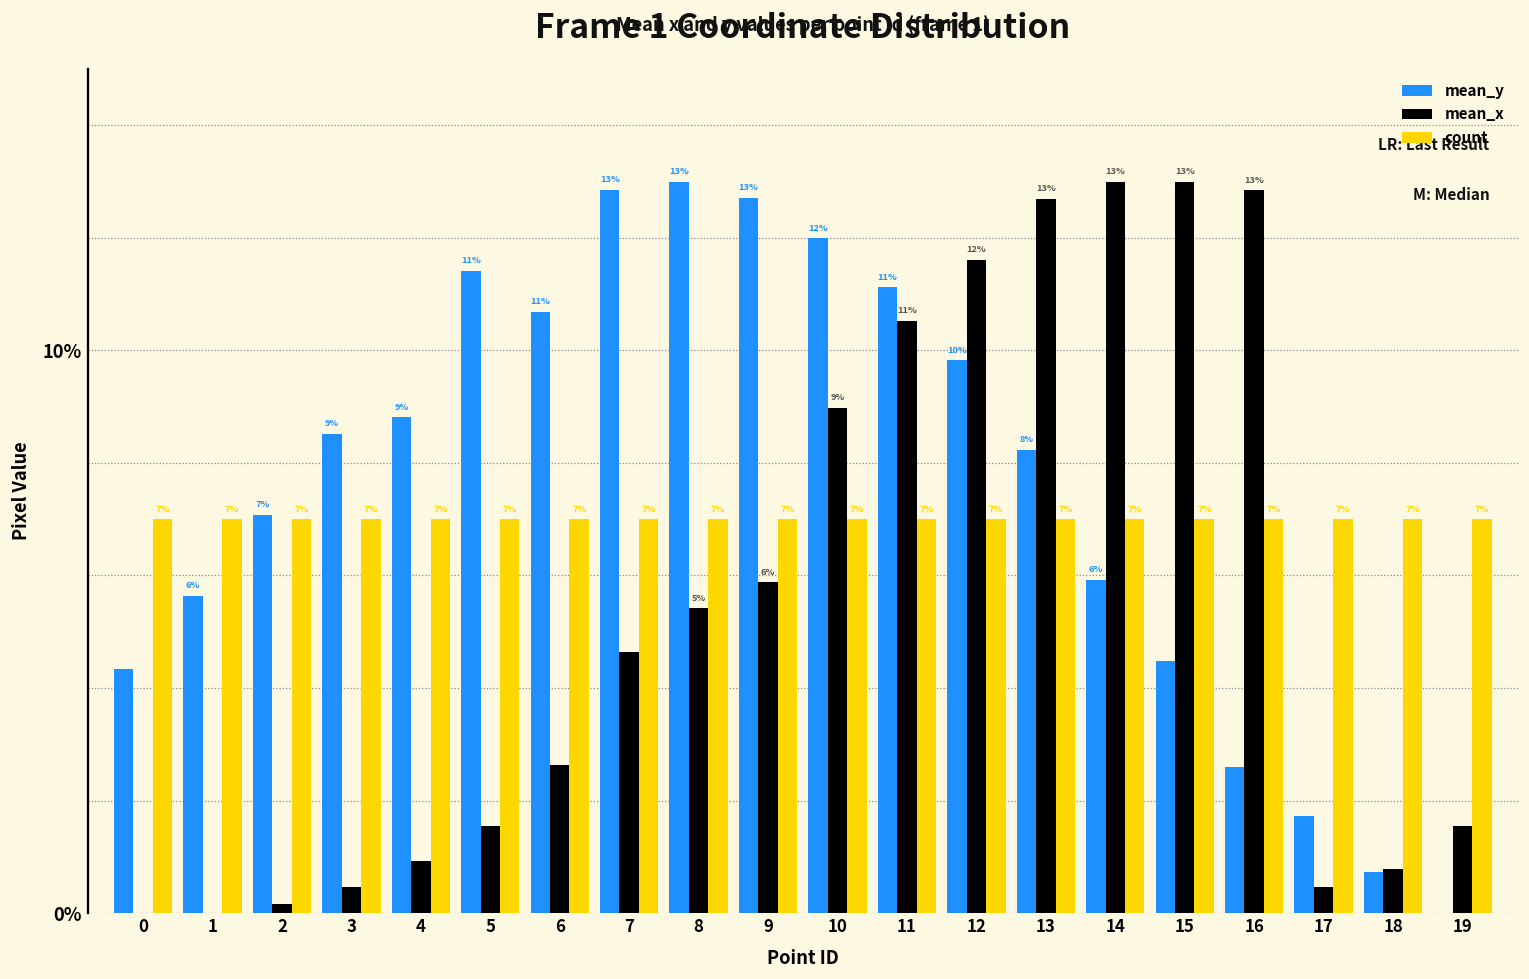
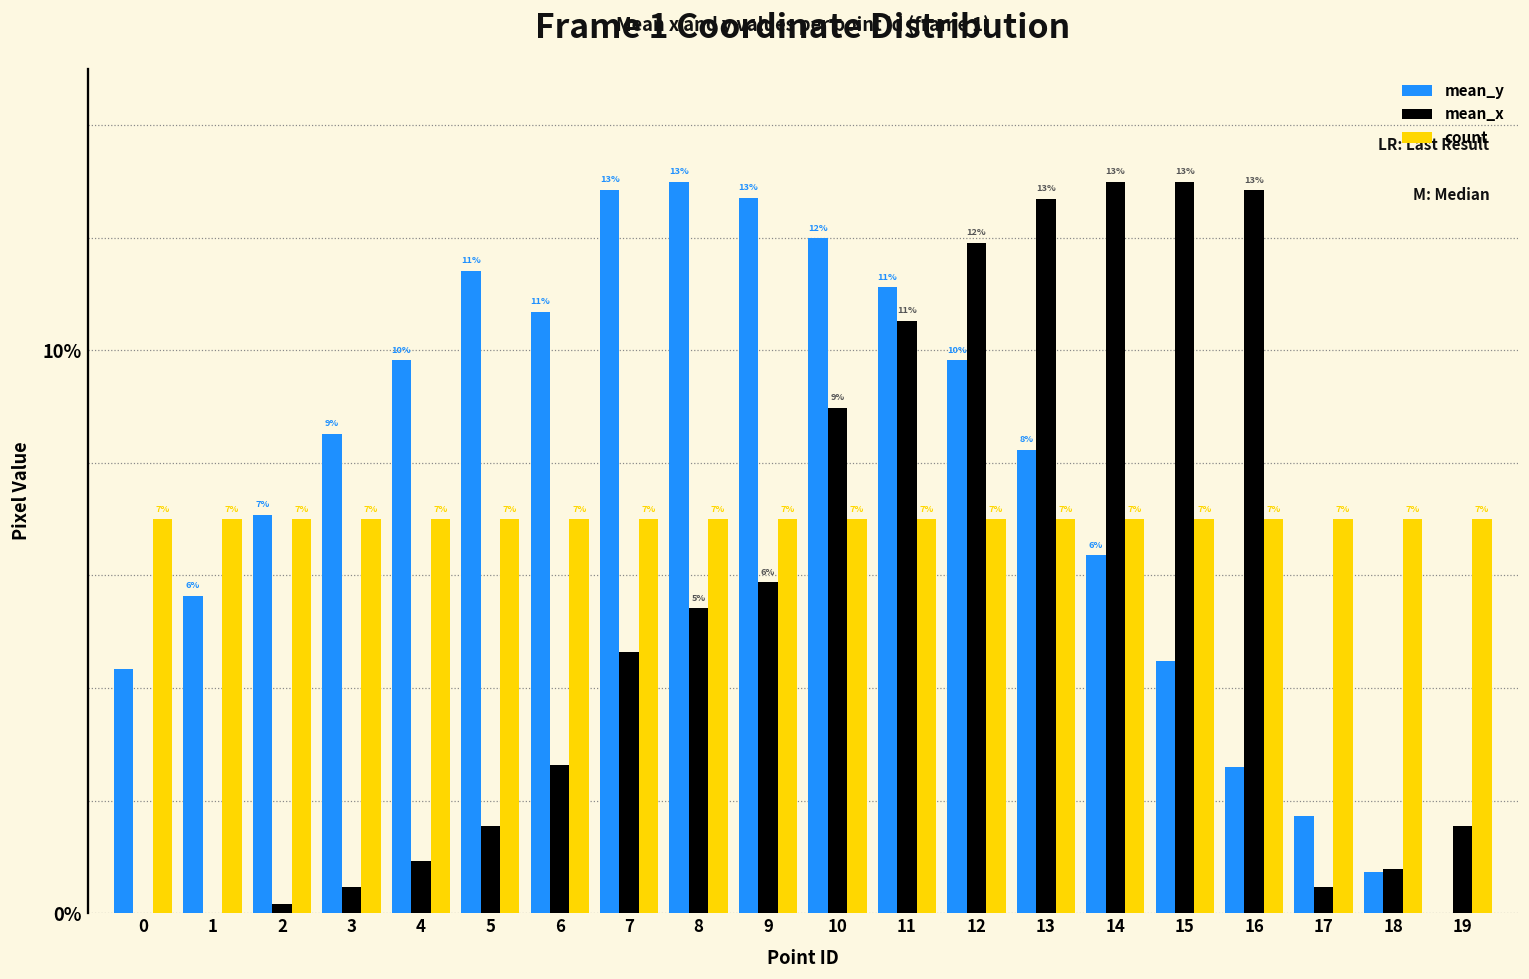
  {
    "mean_y": {
      "1": "6%",
      "2": "7%",
      "3": "9%",
-     "4": "9%",
+     "4": "10%",
      "5": "11%",
      "6": "11%",
      "7": "13%",
      "8": "13%",
      "9": "13%",
      "10": "12%",
      "11": "11%",
      "12": "10%",
      "13": "8%",
-     "14": "5.9%"
+     "14": "6.4%"
    },
    "mean_x": {
      "0": "0.0%",
      "1": "0.0%",
      "2": "0.2%",
      "3": "0.5%",
      "4": "0.9%",
      "5": "1.5%",
      "6": "2.6%",
      "7": "4.6%",
-     "12": "11.6%",
+     "12": "11.9%",
      "17": "0.5%",
      "18": "0.8%",
      "19": "1.5%"
    },
    "count": {
      "0": "7%",
      "1": "7%",
      "2": "7%",
      "3": "7%",
      "4": "7%",
      "5": "7%",
      "6": "7%",
      "7": "7%",
      "8": "7%",
      "9": "7%",
      "10": "7%",
      "11": "7%",
      "12": "7%",
      "13": "7%",
      "14": "7%",
      "15": "7%",
      "16": "7%",
      "17": "7%",
      "18": "7%",
      "19": "7%"
    }
  }
